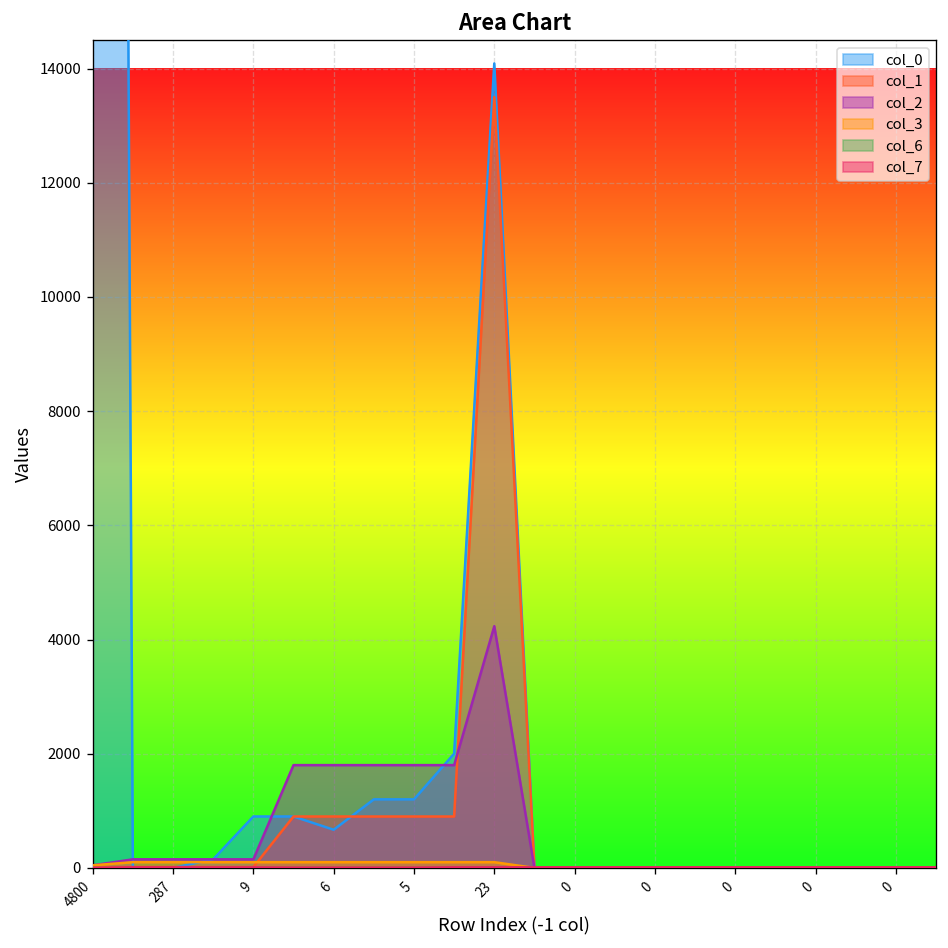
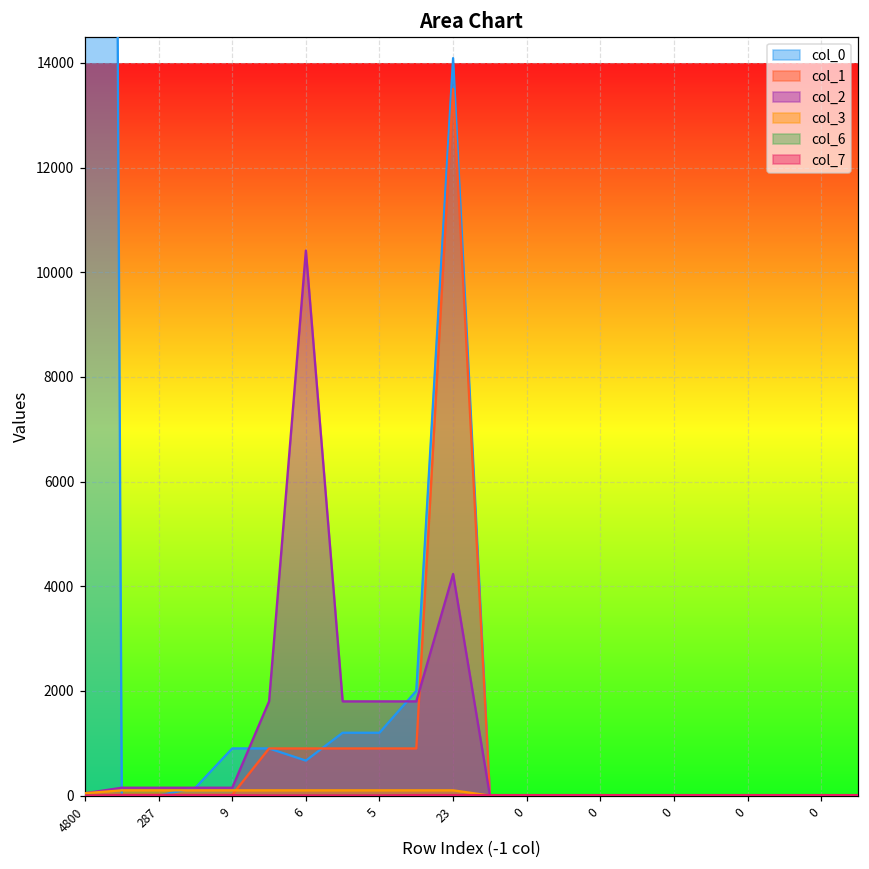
  {
    "col_0": {
      "6": 700,
      "23": 14100
    },
    "col_2": {
-     "6": 1800,
+     "6": 10400,
      "23": 4200
    },
    "col_7": {
      "6": 0,
      "23": 0
    }
  }
